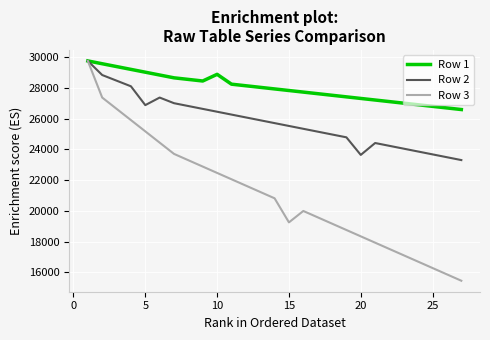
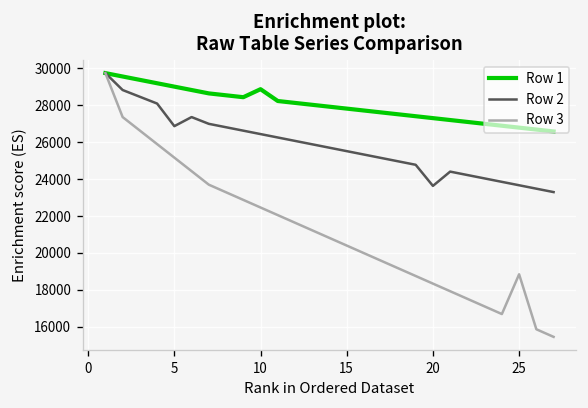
  {
    "Row 1": {
      "5": 29000,
      "10": 28900,
      "15": 27800,
      "20": 27300,
      "25": 26800
    },
    "Row 2": {
      "5": 26900,
      "10": 26400,
      "15": 25500,
      "20": 23600,
      "25": 23700
    },
    "Row 3": {
      "5": 25200,
      "10": 22500,
-     "15": 19200,
+     "15": 20400,
      "20": 18300,
-     "25": 16300
+     "25": 18800
    }
  }
